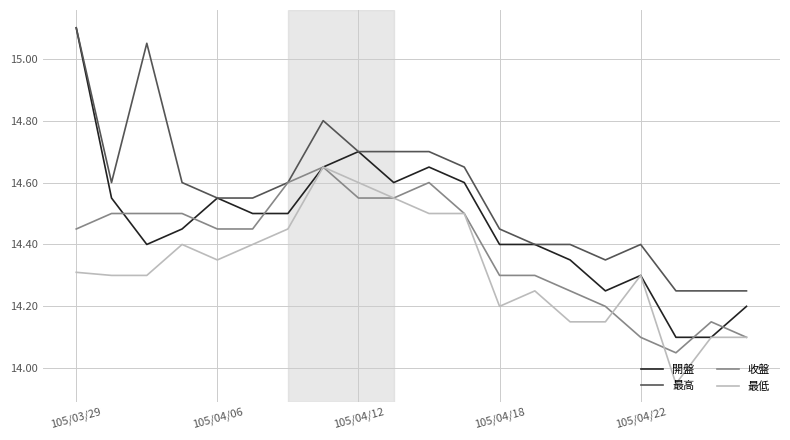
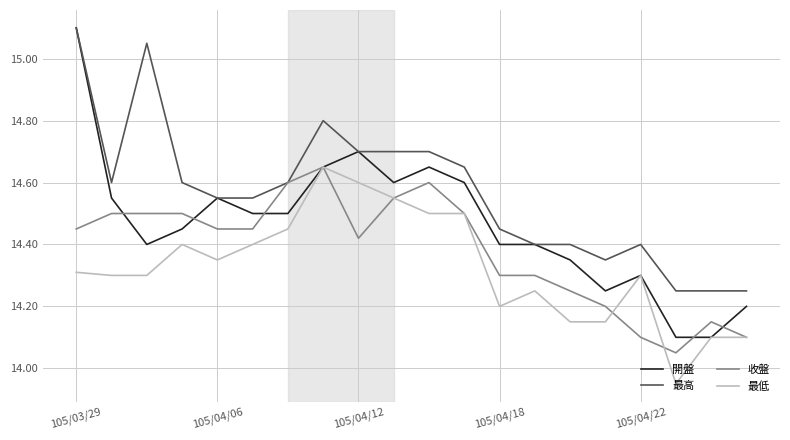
  {
    "開盤": {
      "105/04/18": 14.40
    },
    "最高": {
      "105/04/18": 14.45,
      "105/04/22": 14.40
    },
    "收盤": {
      "105/03/29": 14.45,
      "105/04/06": 14.45,
-     "105/04/12": 14.55,
+     "105/04/12": 14.42,
      "105/04/18": 14.30,
      "105/04/22": 14.10
    },
    "最低": {
      "105/03/29": 14.31,
      "105/04/06": 14.35,
      "105/04/12": 14.60,
      "105/04/18": 14.20
    }
  }
